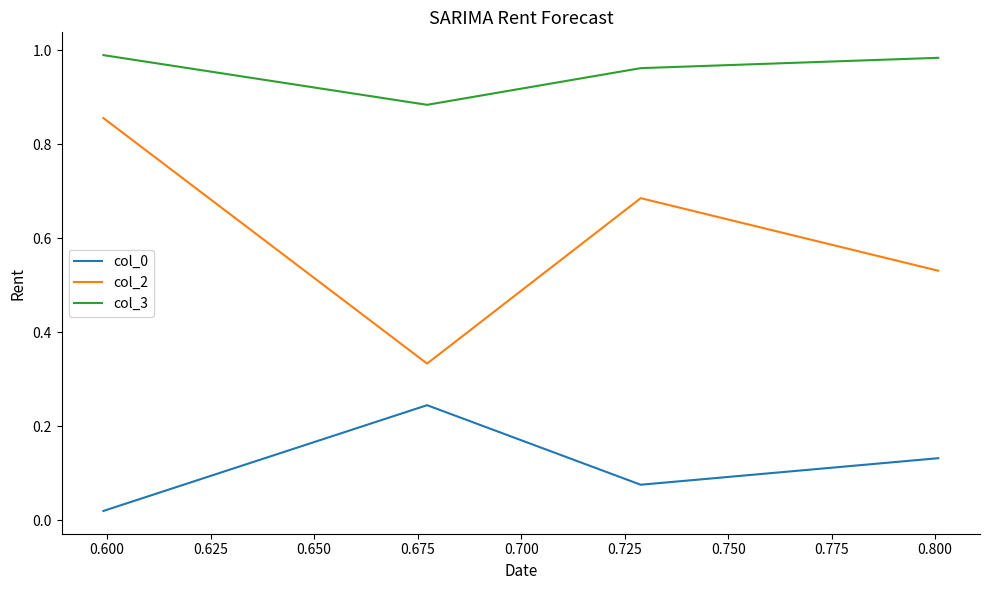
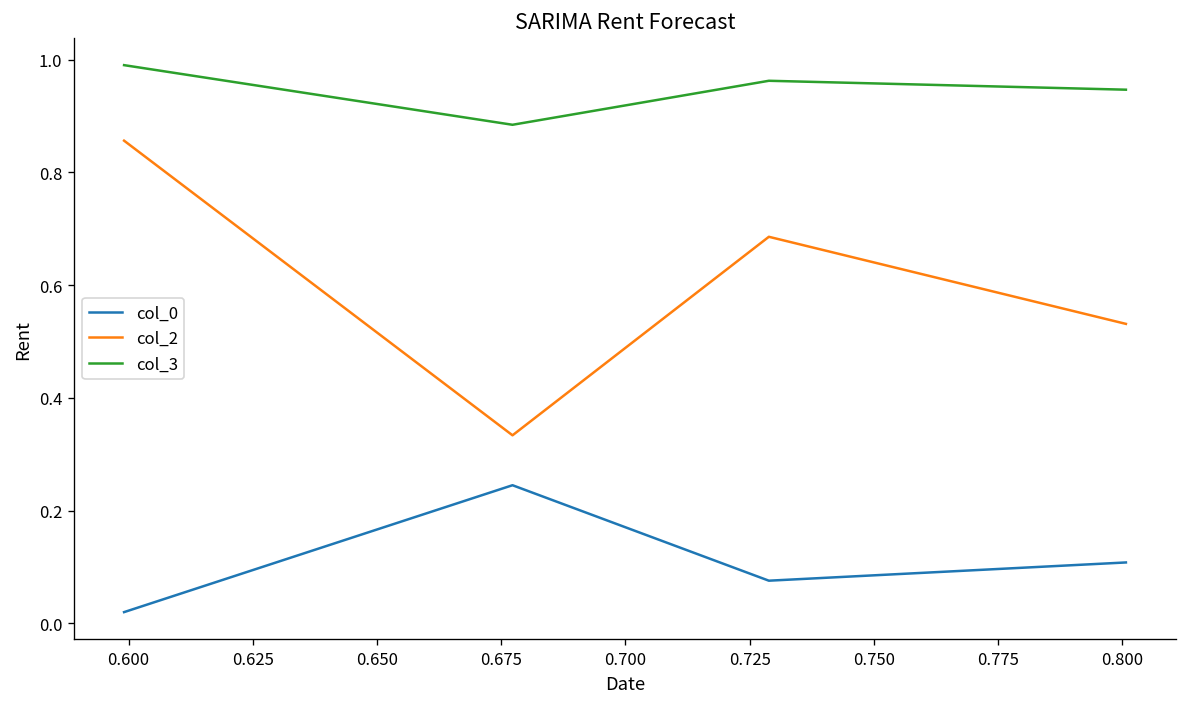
  {
    "col_0": {
      "0.600": 0.02,
-     "0.800": 0.13
+     "0.800": 0.11
    },
    "col_2": {
      "0.600": 0.86,
      "0.800": 0.53
    },
    "col_3": {
      "0.600": 0.99,
-     "0.800": 0.98
+     "0.800": 0.95
    }
  }
